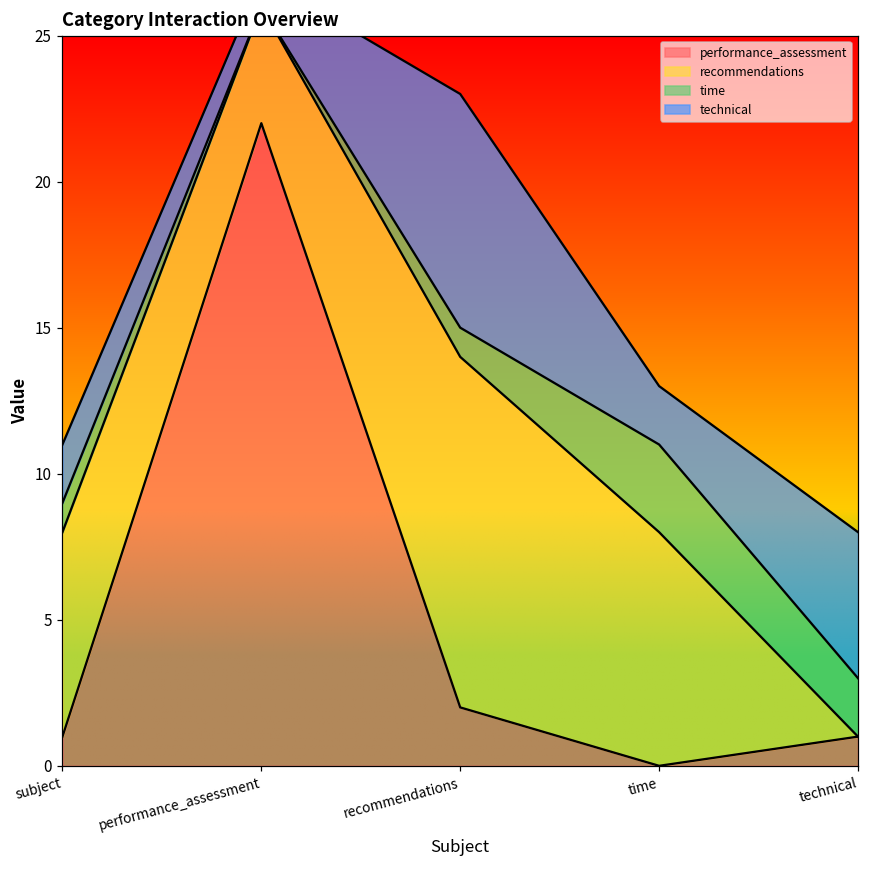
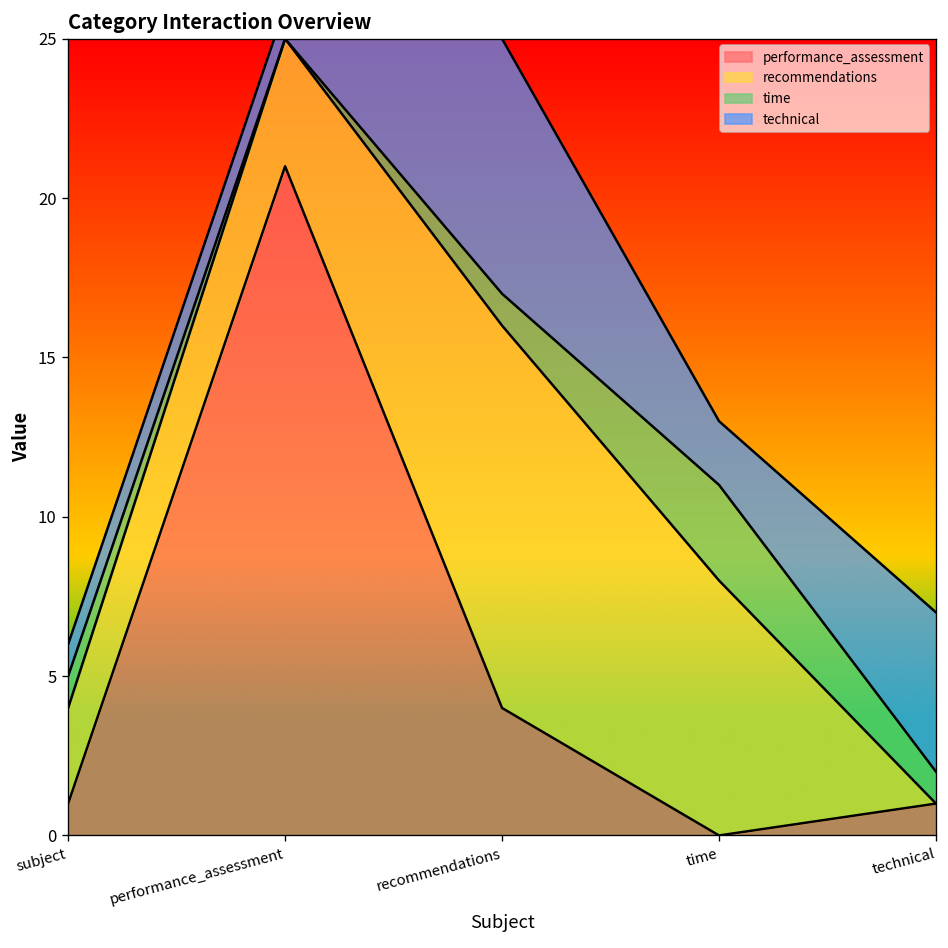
  {
    "performance_assessment": {
      "subject": 1,
-     "performance_assessment": 22,
-     "recommendations": 2,
+     "performance_assessment": 21,
+     "recommendations": 4,
      "time": 0
    },
    "recommendations": {
-     "subject": 7,
+     "subject": 3,
      "recommendations": 12,
      "time": 8
    },
    "time": {
      "subject": 1,
      "recommendations": 1,
      "time": 3,
-     "technical": 2
+     "technical": 1
    },
    "technical": {
-     "subject": 2,
+     "subject": 1,
      "recommendations": 8,
      "time": 2,
      "technical": 5
    }
  }
